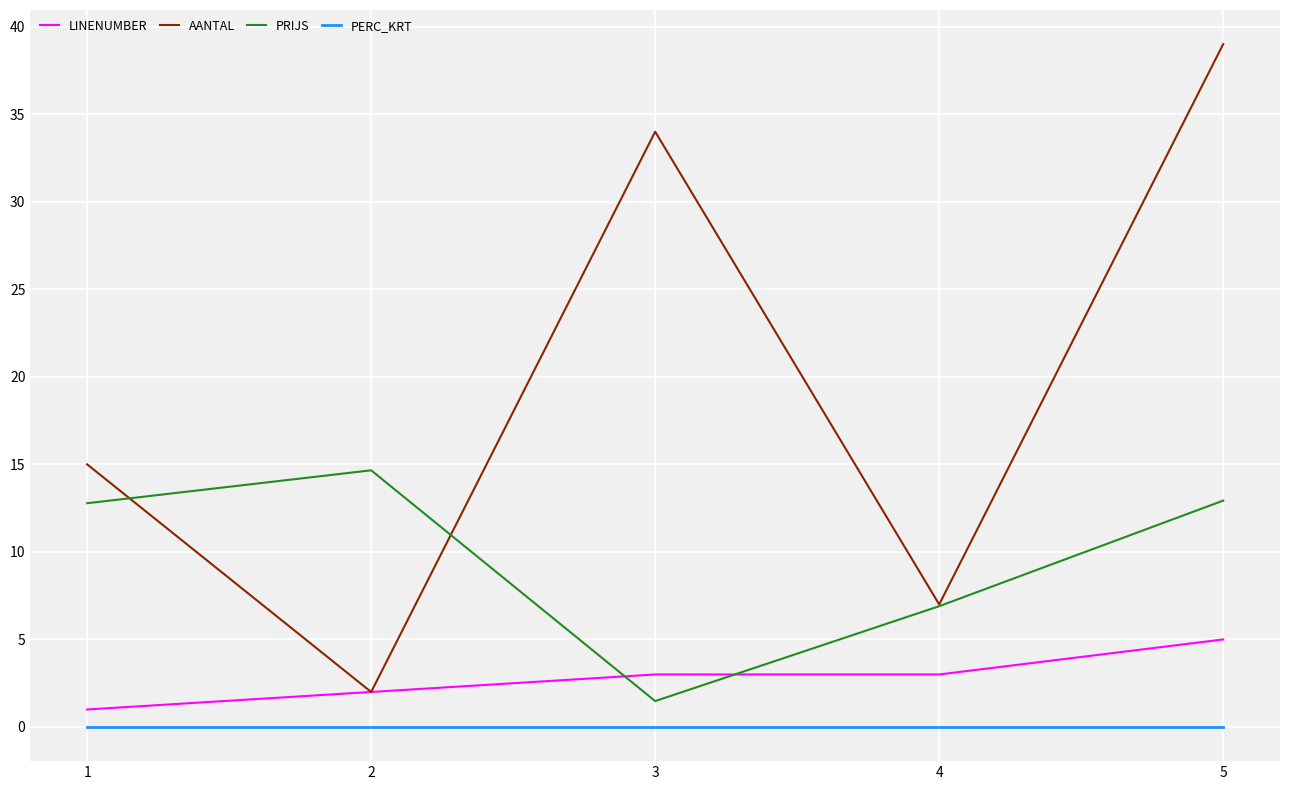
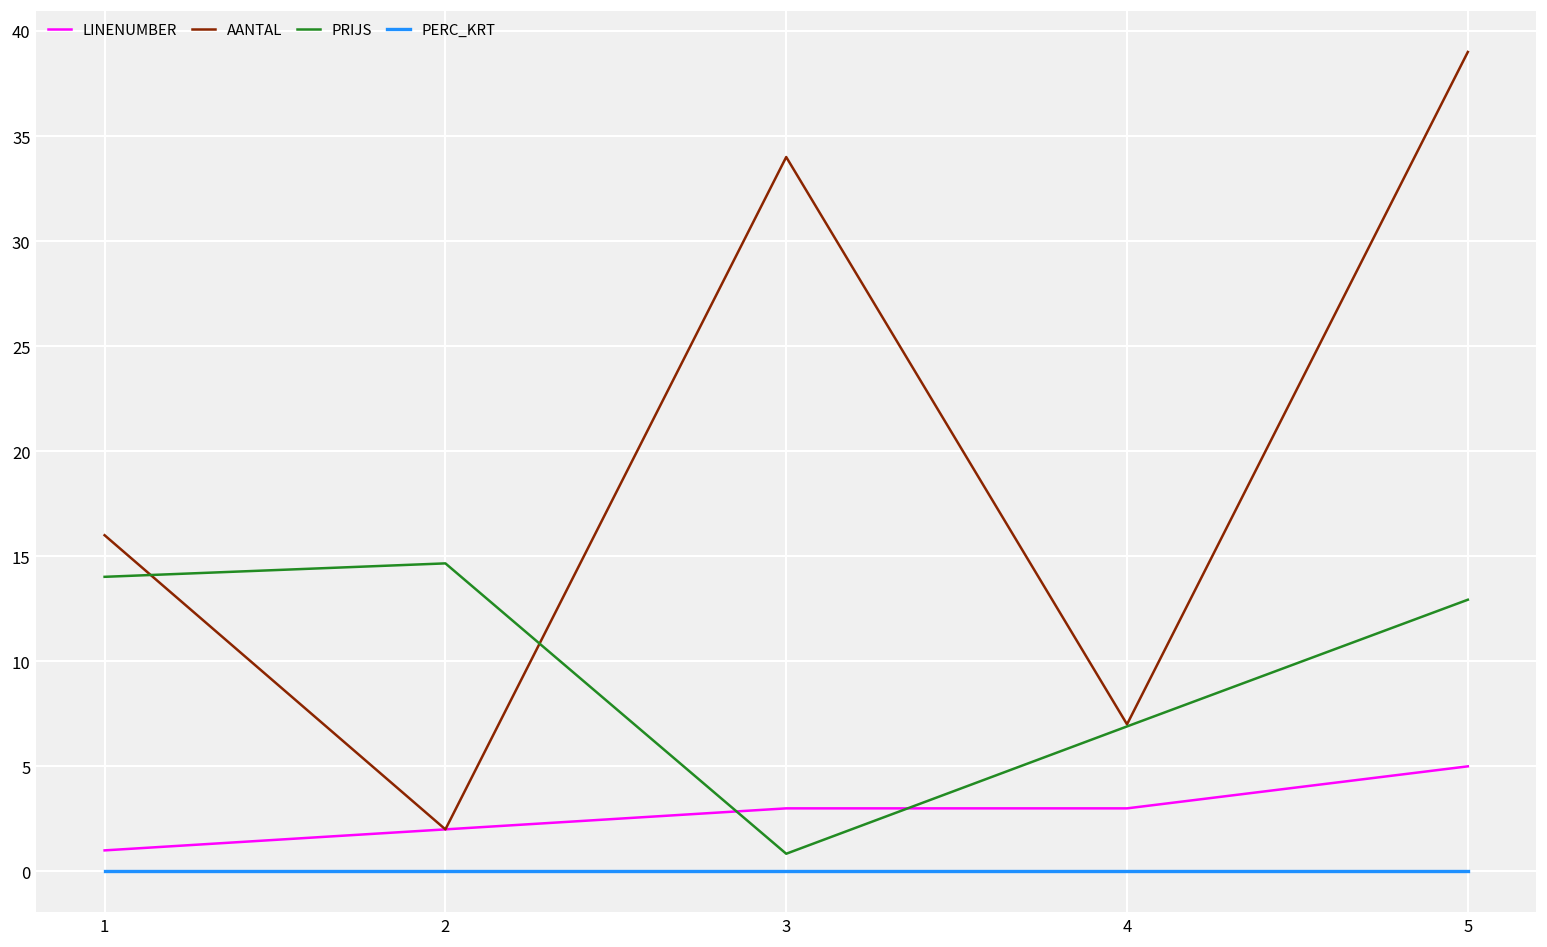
  {
    "LINENUMBER": {
      "1": 1.0,
      "3": 3.0,
      "4": 3.0,
      "5": 5.0
    },
    "AANTAL": {
-     "1": 15,
+     "1": 16,
      "3": 34,
      "5": 39
    },
    "PRIJS": {
-     "1": 12.8,
+     "1": 14.0,
      "2": 14.7,
-     "3": 1.5,
+     "3": 0.8,
      "5": 12.9
    },
    "PERC_KRT": {
      "1": 0.0,
      "2": 0.0,
      "3": 0.0,
      "4": 0.0,
      "5": 0.0
    }
  }
